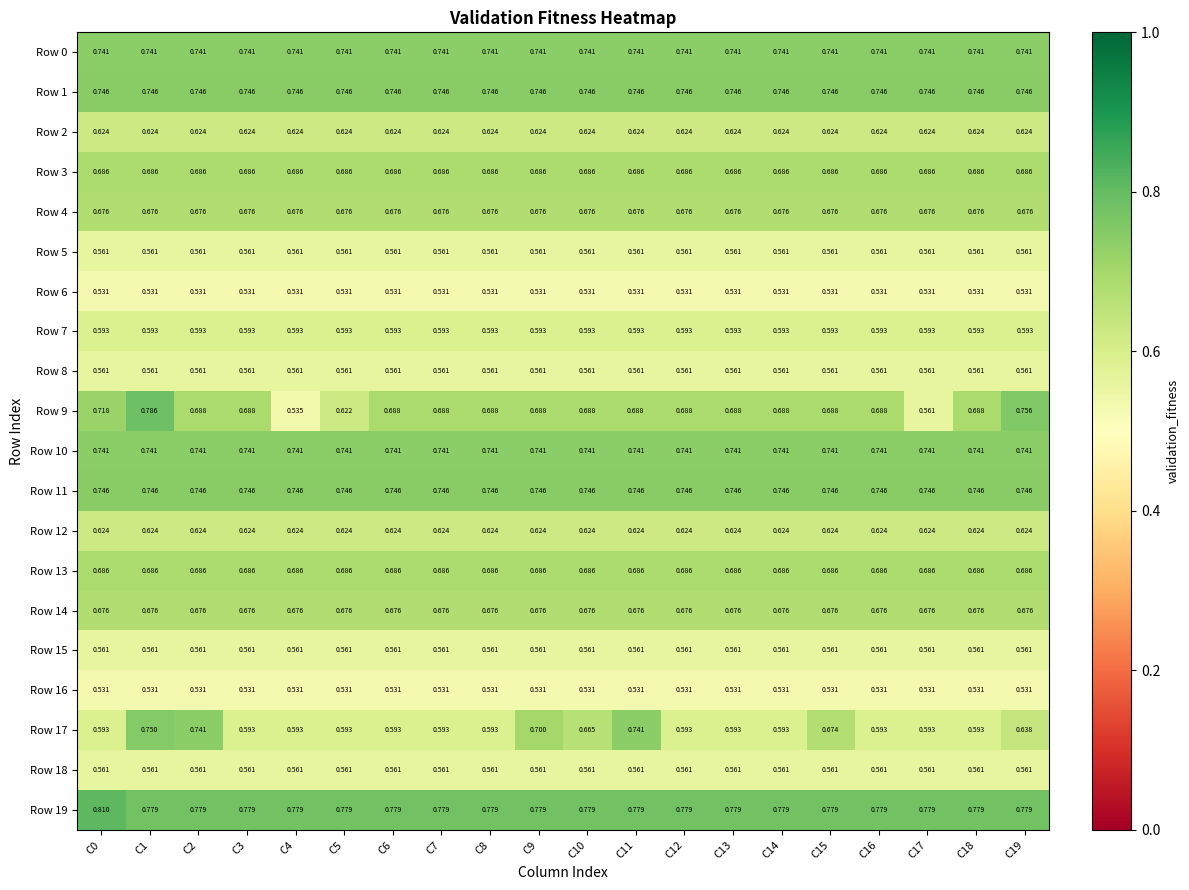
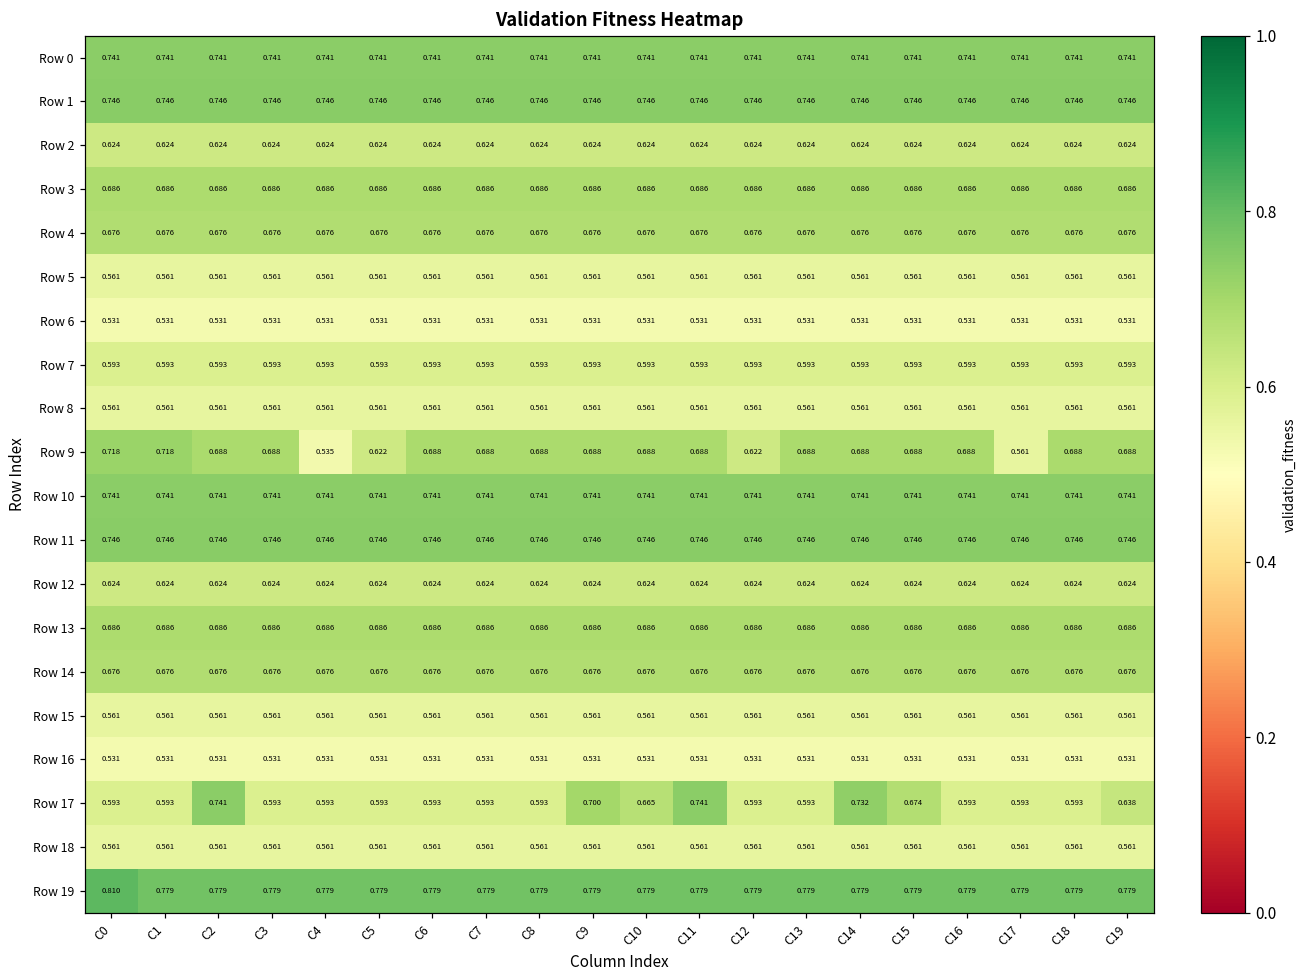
  {
    "Row 9": {
      "C0": 0.718,
-     "C1": 0.786,
+     "C1": 0.718,
      "C2": 0.688,
      "C3": 0.688,
      "C4": 0.535,
      "C5": 0.622,
      "C6": 0.688,
      "C7": 0.688,
      "C8": 0.688,
      "C9": 0.688,
      "C10": 0.688,
      "C11": 0.688,
-     "C12": 0.688,
+     "C12": 0.622,
      "C13": 0.688,
      "C14": 0.688,
      "C15": 0.688,
      "C16": 0.688,
      "C17": 0.561,
      "C18": 0.688,
-     "C19": 0.756
+     "C19": 0.688
    },
    "Row 17": {
      "C0": 0.593,
-     "C1": 0.750,
+     "C1": 0.593,
      "C2": 0.741,
      "C3": 0.593,
      "C4": 0.593,
      "C5": 0.593,
      "C6": 0.593,
      "C7": 0.593,
      "C8": 0.593,
      "C9": 0.700,
      "C10": 0.665,
      "C11": 0.741,
      "C12": 0.593,
      "C13": 0.593,
-     "C14": 0.593,
+     "C14": 0.732,
      "C15": 0.674,
      "C16": 0.593,
      "C17": 0.593,
      "C18": 0.593,
      "C19": 0.638
    }
  }
